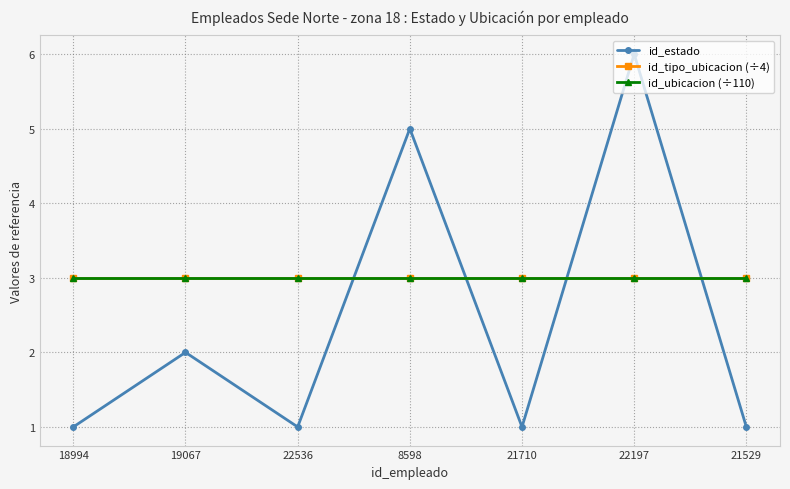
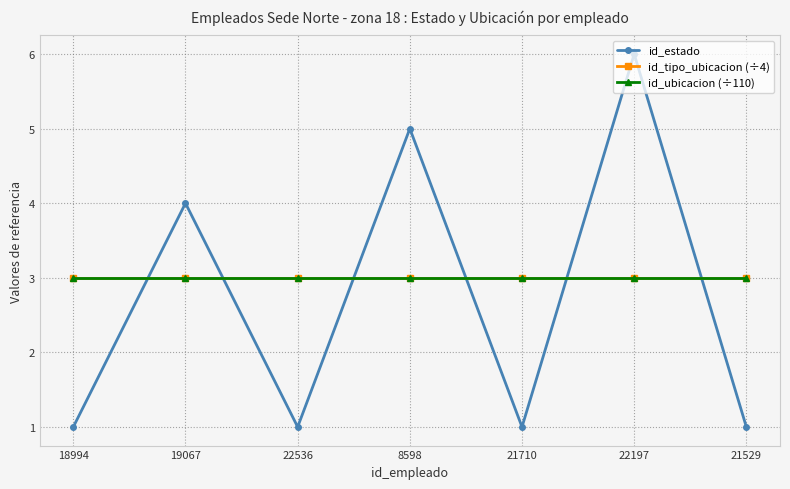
  {
    "id_estado": {
      "18994": 1,
-     "19067": 2,
+     "19067": 4,
      "22536": 1,
      "8598": 5,
      "21710": 1,
      "21529": 1
    },
    "id_ubicacion (÷110)": {
      "18994": 3,
      "19067": 3,
      "22536": 3,
      "8598": 3,
      "21710": 3,
      "22197": 3,
      "21529": 3
    }
  }
